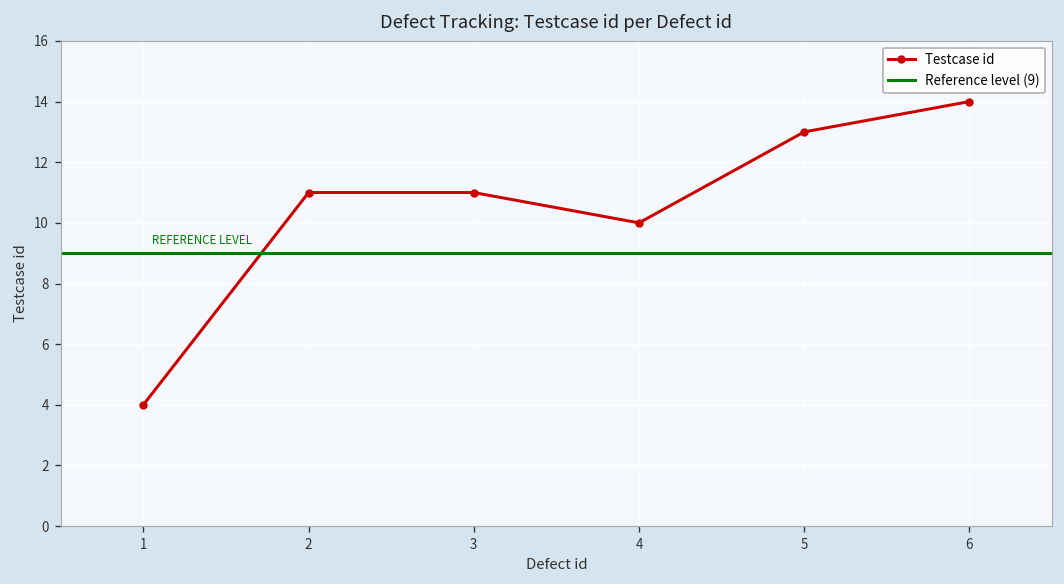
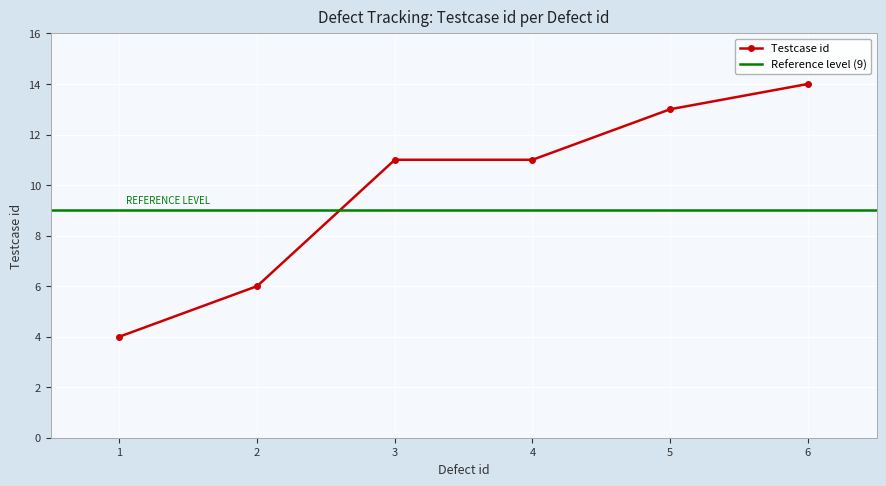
  {
    "1": 4,
-   "2": 11,
+   "2": 6,
    "3": 11,
-   "4": 10,
+   "4": 11,
    "5": 13,
    "6": 14
  }
